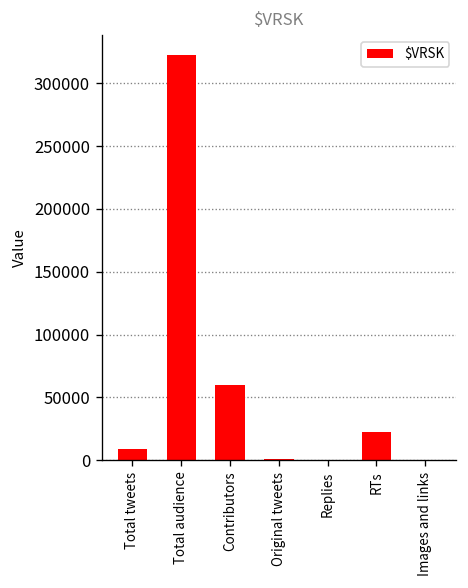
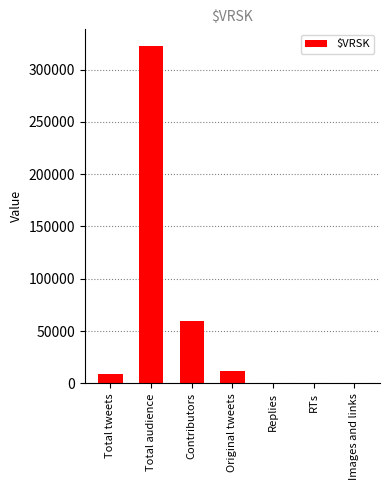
  {
    "Total tweets": 9000,
    "Total audience": 322000,
    "Contributors": 60000,
-   "Original tweets": 1000,
-   "RTs": 23000
+   "Original tweets": 12000,
+   "RTs": 0
  }
